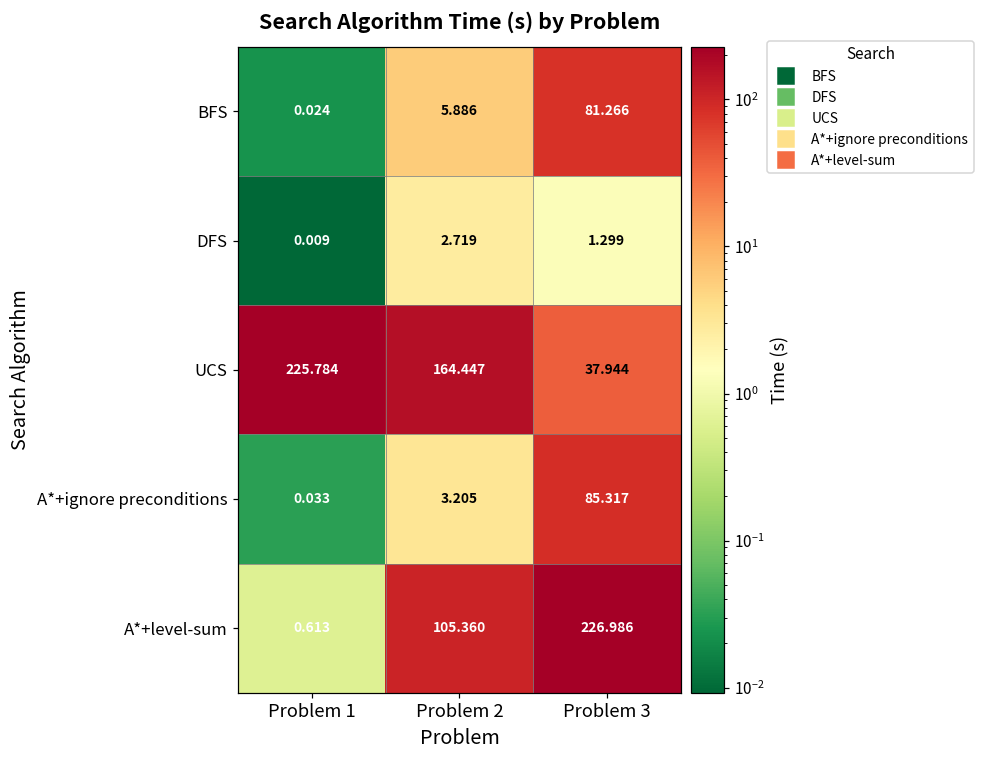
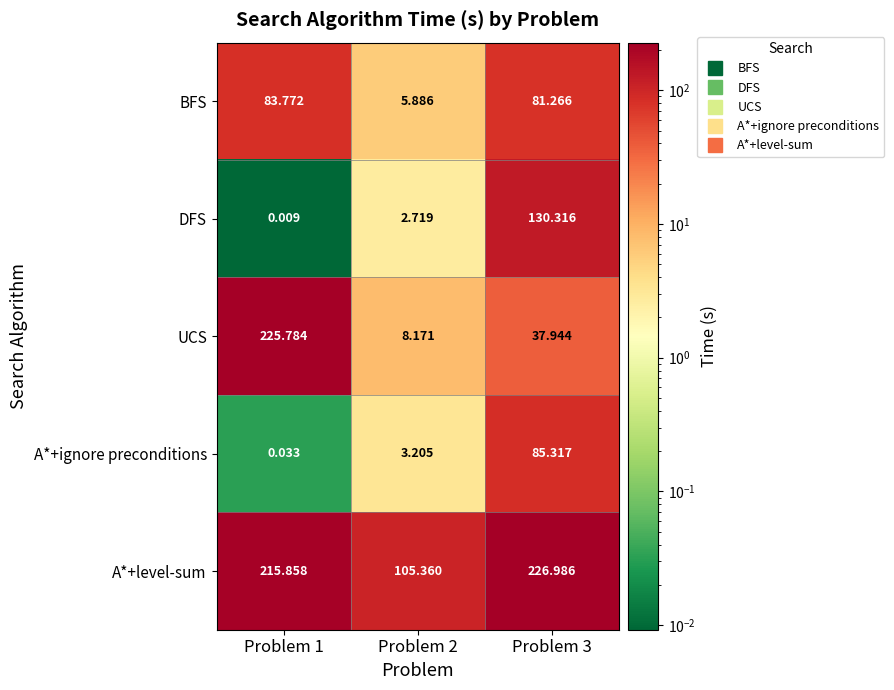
  {
    "BFS": {
-     "Problem 1": 0.024,
+     "Problem 1": 83.772,
      "Problem 2": 5.886,
      "Problem 3": 81.266
    },
    "DFS": {
      "Problem 1": 0.009,
      "Problem 2": 2.719,
-     "Problem 3": 1.299
+     "Problem 3": 130.316
    },
    "UCS": {
      "Problem 1": 225.784,
-     "Problem 2": 164.447,
+     "Problem 2": 8.171,
      "Problem 3": 37.944
    },
    "A*+ignore preconditions": {
      "Problem 1": 0.033,
      "Problem 2": 3.205,
      "Problem 3": 85.317
    },
    "A*+level-sum": {
-     "Problem 1": 0.613,
+     "Problem 1": 215.858,
      "Problem 2": 105.360,
      "Problem 3": 226.986
    }
  }
